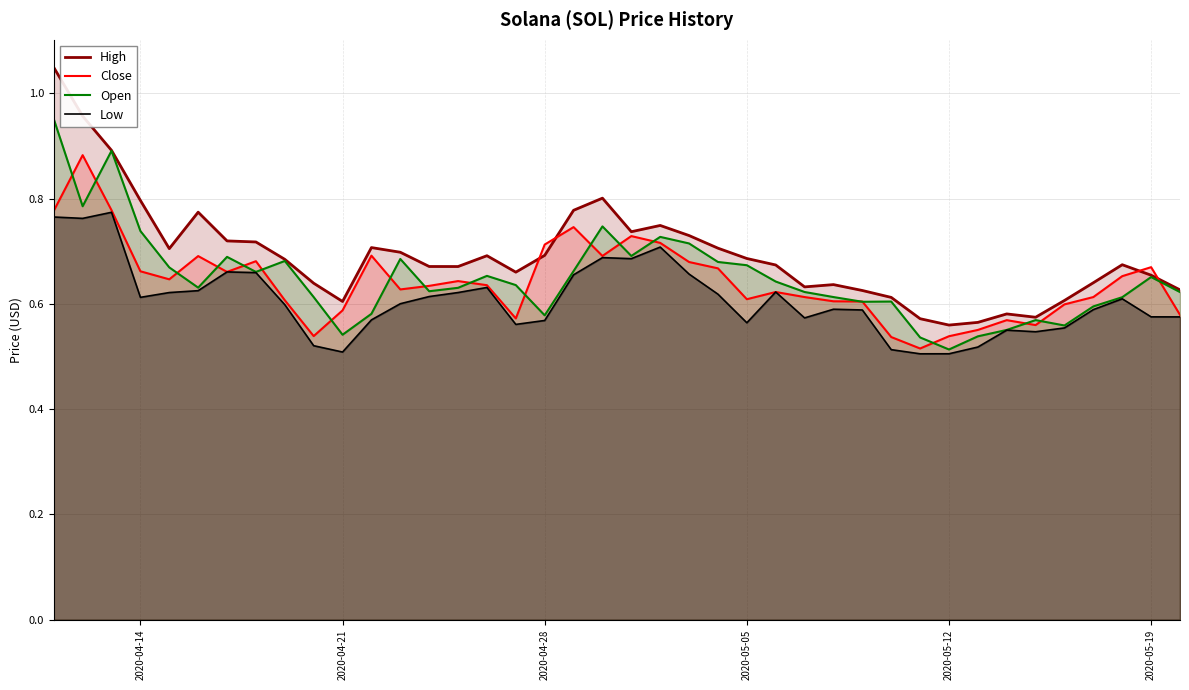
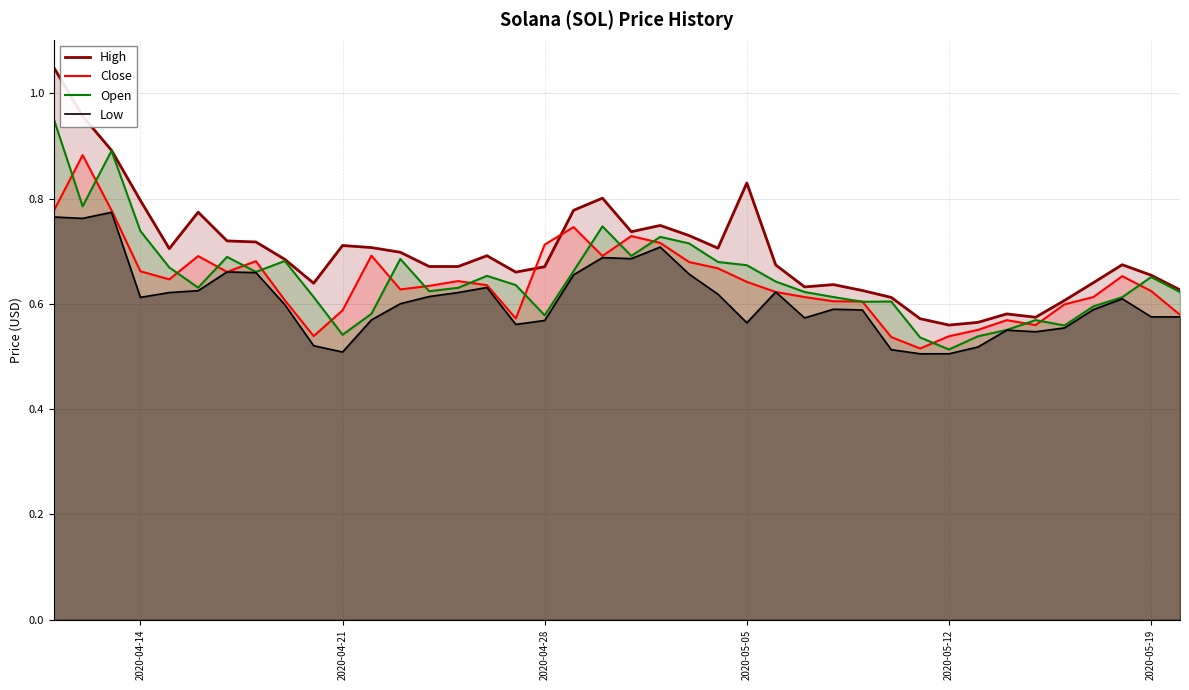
  {
    "High": {
      "2020-04-14": 0.80,
-     "2020-04-21": 0.60,
-     "2020-04-28": 0.69,
-     "2020-05-05": 0.69,
+     "2020-04-21": 0.71,
+     "2020-04-28": 0.67,
+     "2020-05-05": 0.83,
      "2020-05-12": 0.56
    },
    "Close": {
      "2020-04-14": 0.66,
      "2020-04-21": 0.59,
      "2020-04-28": 0.71,
-     "2020-05-05": 0.61,
+     "2020-05-05": 0.64,
      "2020-05-12": 0.54,
-     "2020-05-19": 0.67
+     "2020-05-19": 0.62
    },
    "Open": {
      "2020-04-14": 0.74,
      "2020-04-21": 0.54,
      "2020-04-28": 0.58,
      "2020-05-05": 0.67,
      "2020-05-12": 0.51
    },
    "Low": {
      "2020-04-14": 0.61,
      "2020-04-21": 0.51,
      "2020-04-28": 0.57,
      "2020-05-05": 0.56,
      "2020-05-12": 0.51,
      "2020-05-19": 0.58
    }
  }
